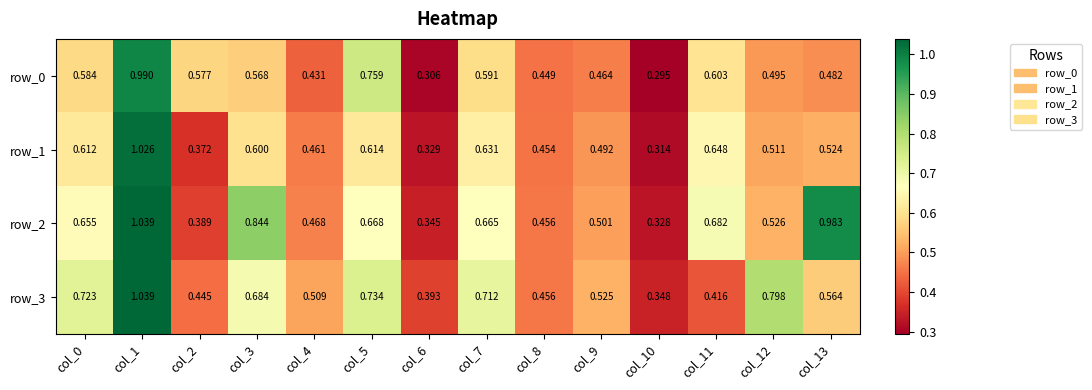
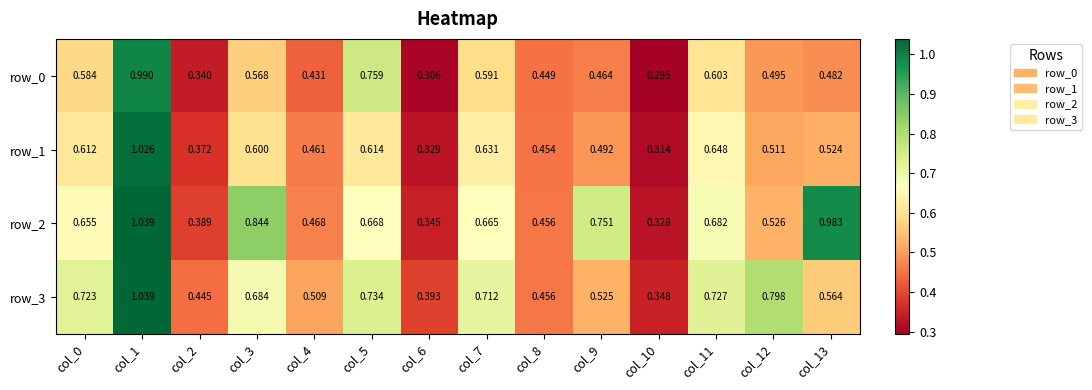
  {
    "row_0": {
      "col_0": 0.584,
      "col_1": 0.990,
-     "col_2": 0.577,
+     "col_2": 0.340,
      "col_3": 0.568,
      "col_4": 0.431,
      "col_5": 0.759,
      "col_6": 0.306,
      "col_7": 0.591,
      "col_8": 0.449,
      "col_9": 0.464,
      "col_10": 0.295,
      "col_11": 0.603,
      "col_12": 0.495,
      "col_13": 0.482
    },
    "row_1": {
      "col_0": 0.612,
      "col_1": 1.026,
      "col_2": 0.372,
      "col_3": 0.600,
      "col_4": 0.461,
      "col_5": 0.614,
      "col_6": 0.329,
      "col_7": 0.631,
      "col_8": 0.454,
      "col_9": 0.492,
      "col_10": 0.314,
      "col_11": 0.648,
      "col_12": 0.511,
      "col_13": 0.524
    },
    "row_2": {
      "col_0": 0.655,
      "col_1": 1.039,
      "col_2": 0.389,
      "col_3": 0.844,
      "col_4": 0.468,
      "col_5": 0.668,
      "col_6": 0.345,
      "col_7": 0.665,
      "col_8": 0.456,
-     "col_9": 0.501,
+     "col_9": 0.751,
      "col_10": 0.328,
      "col_11": 0.682,
      "col_12": 0.526,
      "col_13": 0.983
    },
    "row_3": {
      "col_0": 0.723,
      "col_1": 1.039,
      "col_2": 0.445,
      "col_3": 0.684,
      "col_4": 0.509,
      "col_5": 0.734,
      "col_6": 0.393,
      "col_7": 0.712,
      "col_8": 0.456,
      "col_9": 0.525,
      "col_10": 0.348,
-     "col_11": 0.416,
+     "col_11": 0.727,
      "col_12": 0.798,
      "col_13": 0.564
    }
  }
